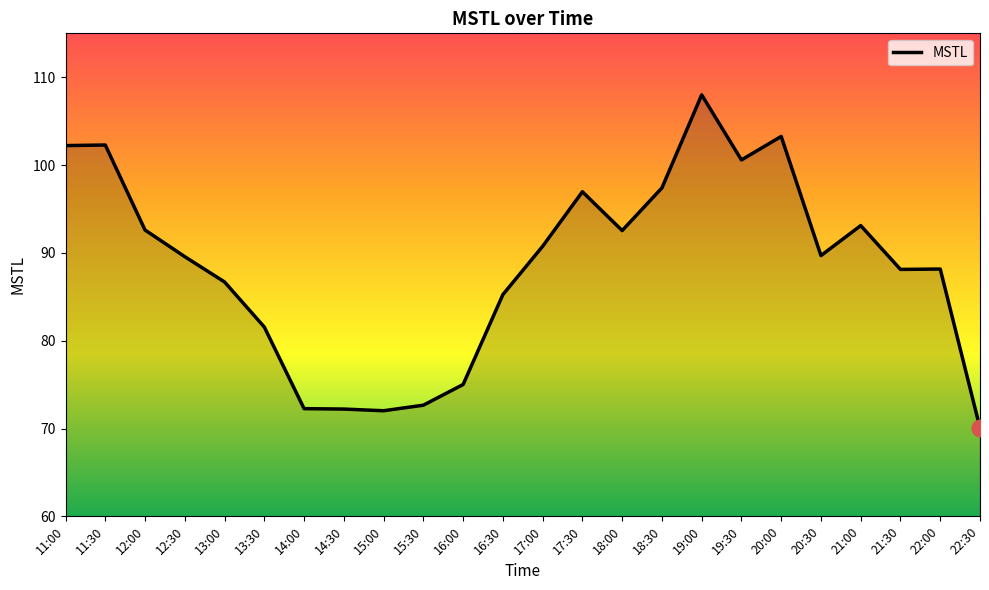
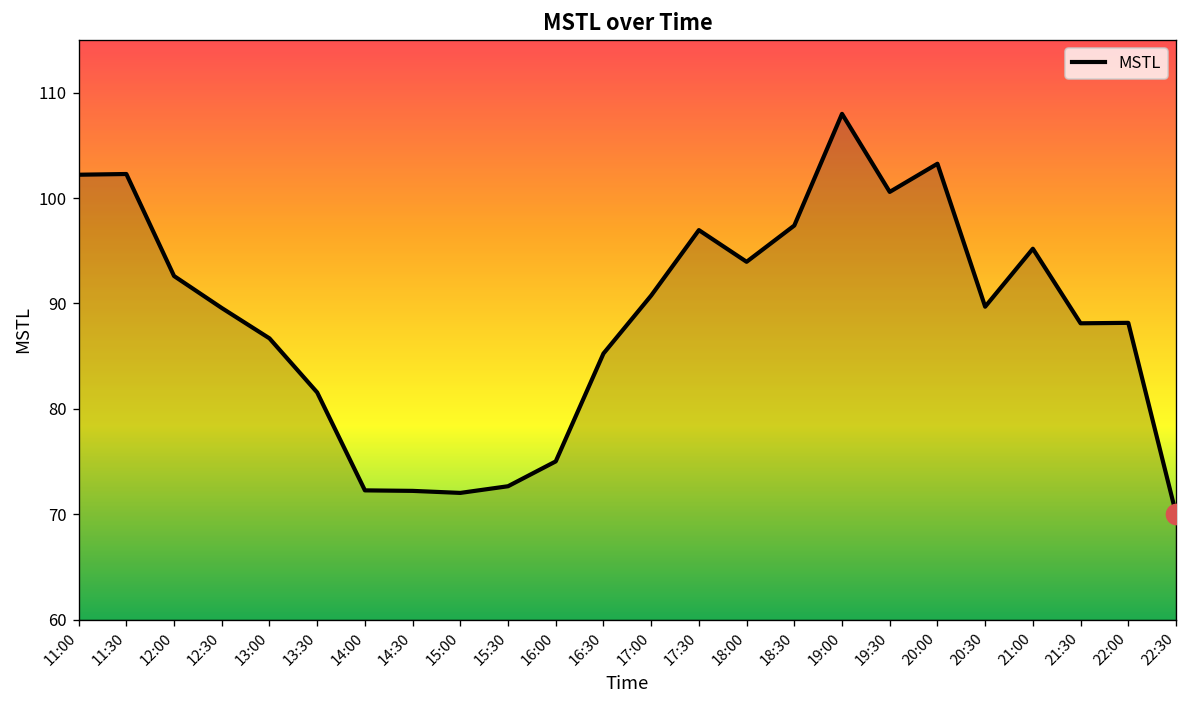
  {
    "MSTL": {
      "11:00": 102,
      "11:30": 102,
      "12:00": 93,
      "12:30": 90,
      "13:00": 87,
      "13:30": 82,
      "14:00": 72,
      "14:30": 72,
      "15:00": 72,
      "15:30": 73,
      "16:00": 75,
      "16:30": 85,
      "17:00": 91,
      "17:30": 97,
-     "18:00": 93,
+     "18:00": 94,
      "18:30": 97,
      "19:00": 108,
      "19:30": 101,
      "20:00": 103,
      "20:30": 90,
-     "21:00": 93,
+     "21:00": 95,
      "21:30": 88,
      "22:00": 88
    }
  }
